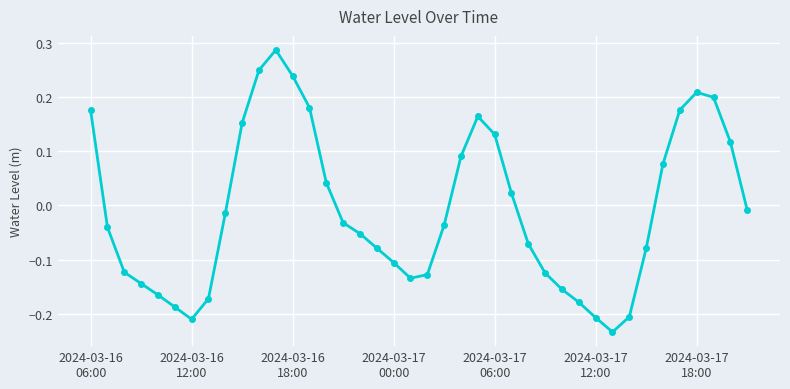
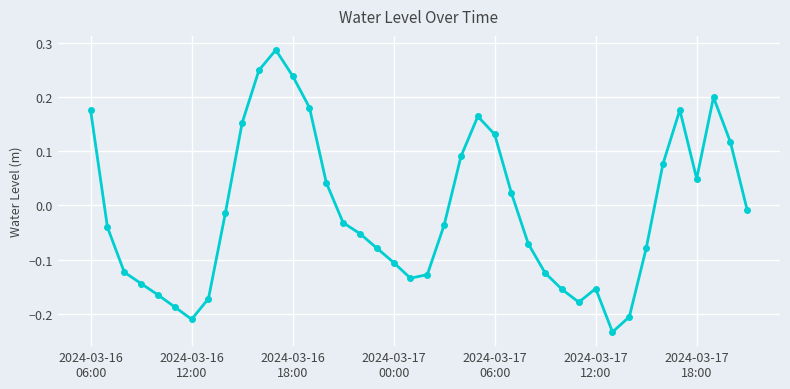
  {
    "2024-03-16 06:00": 0.18,
    "2024-03-16 12:00": -0.21,
    "2024-03-16 18:00": 0.24,
    "2024-03-17 00:00": -0.11,
    "2024-03-17 06:00": 0.13,
-   "2024-03-17 12:00": -0.21,
-   "2024-03-17 18:00": 0.21
+   "2024-03-17 12:00": -0.15,
+   "2024-03-17 18:00": 0.05
  }
